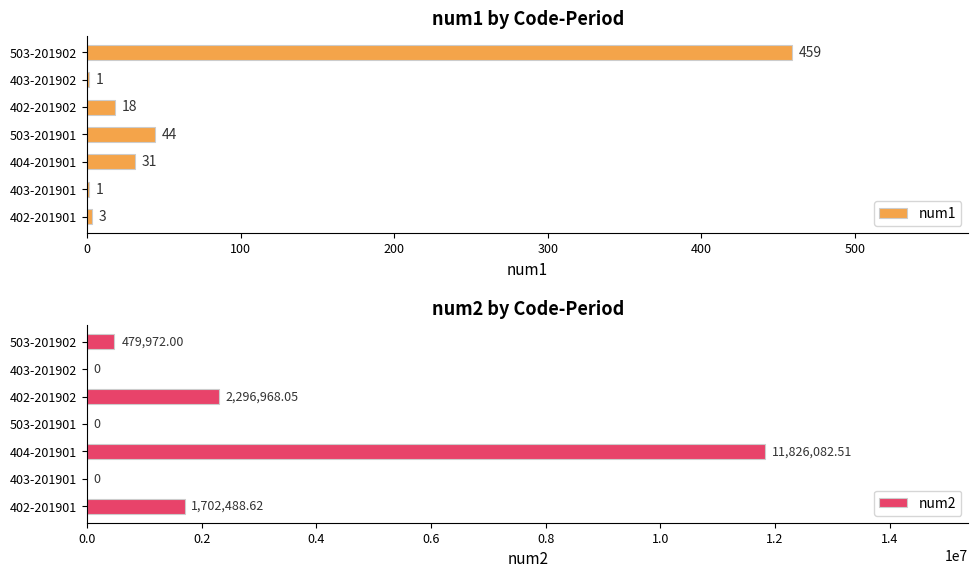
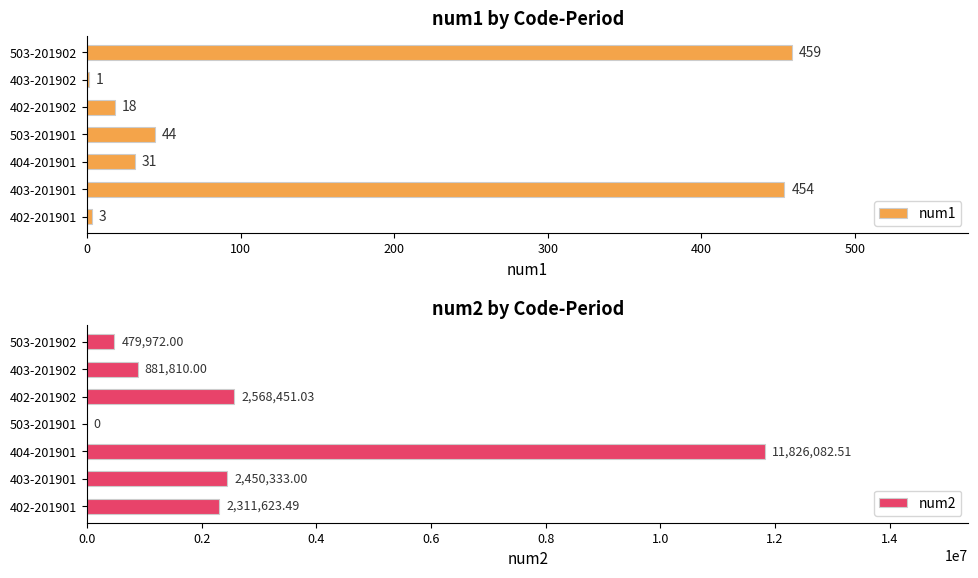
  {
    "num1 by Code-Period": {
      "503-201902": "459",
      "403-201902": "1",
      "402-201902": "18",
      "503-201901": "44",
      "404-201901": "31",
-     "403-201901": "1",
+     "403-201901": "454",
      "402-201901": "3"
    },
    "num2 by Code-Period": {
      "503-201902": "479,972.00",
-     "403-201902": "0",
-     "402-201902": "2,296,968.05",
+     "403-201902": "881,810.00",
+     "402-201902": "2,568,451.03",
      "503-201901": "0",
      "404-201901": "11,826,082.51",
-     "403-201901": "0",
-     "402-201901": "1,702,488.62"
+     "403-201901": "2,450,333.00",
+     "402-201901": "2,311,623.49"
    }
  }
